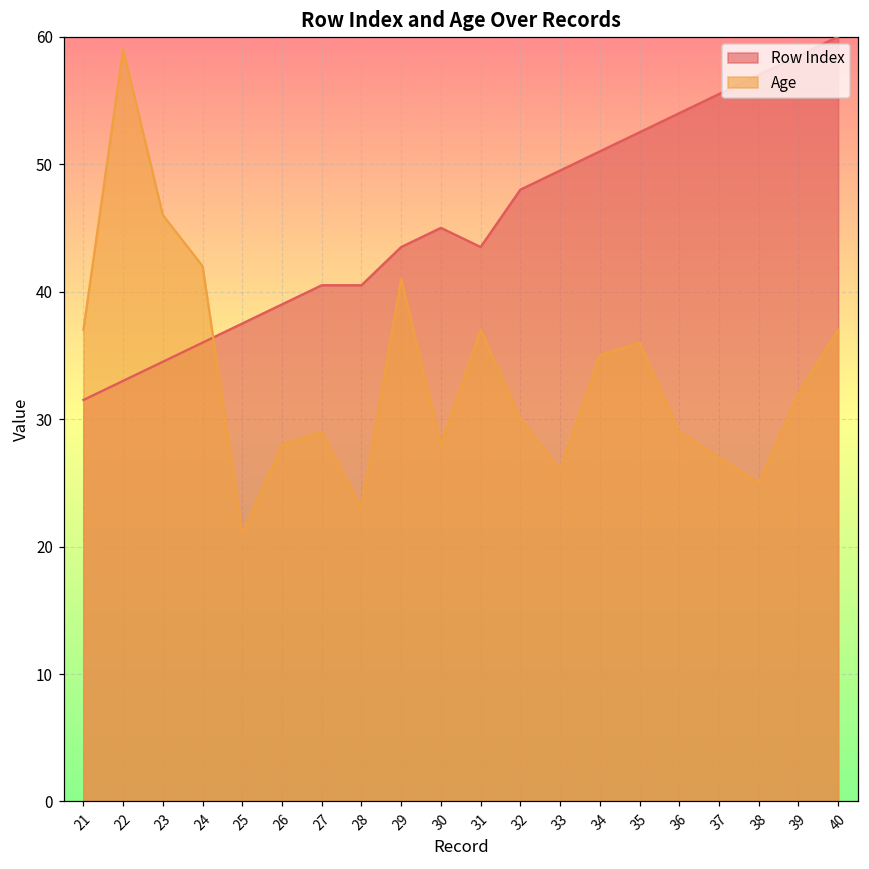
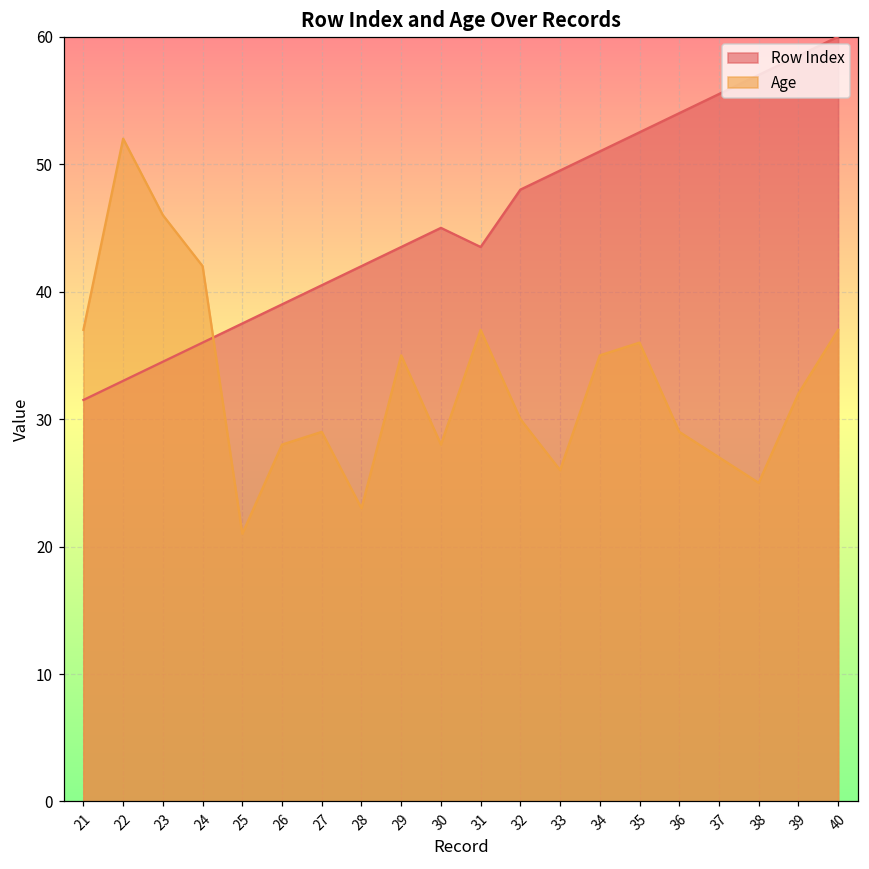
  {
    "Row Index": {
      "21": 31.5,
      "22": 33.0,
      "23": 34.5,
      "24": 36.0,
      "25": 37.5,
      "26": 39.0,
      "27": 40.5,
-     "28": 40.5,
+     "28": 42.0,
      "29": 43.5,
      "30": 45.0,
      "31": 43.5,
      "32": 48.0,
      "33": 49.5,
      "34": 51.0,
      "35": 52.5,
      "36": 54.0,
      "37": 55.5,
      "40": 60.0
    },
    "Age": {
      "21": 37,
-     "22": 59,
+     "22": 52,
      "23": 46,
      "24": 42,
      "25": 21,
      "26": 28,
      "27": 29,
      "28": 23,
-     "29": 41,
+     "29": 35,
      "30": 28,
      "31": 37,
      "32": 30,
      "33": 26,
      "34": 35,
      "35": 36,
      "36": 29,
      "37": 27,
      "38": 25,
      "39": 32,
      "40": 37
    }
  }
